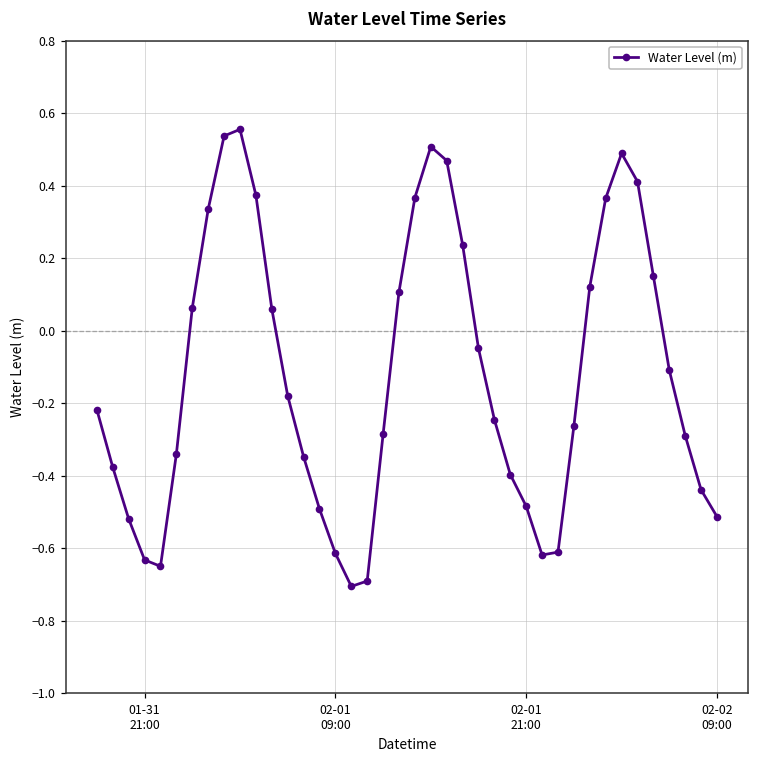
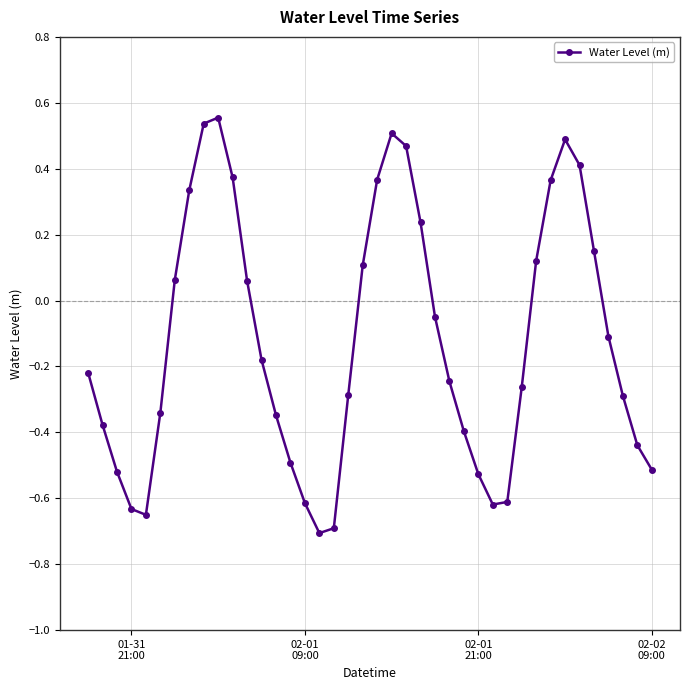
  {
    "01-31 21:00": -0.63,
    "02-01 09:00": -0.61,
-   "02-01 21:00": -0.48,
+   "02-01 21:00": -0.53,
    "02-02 09:00": -0.51
  }
